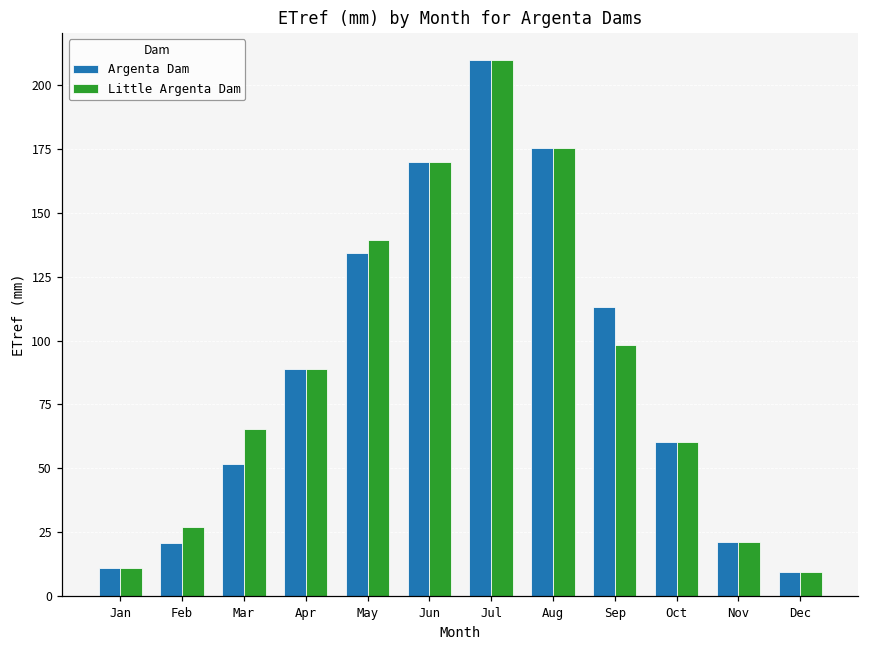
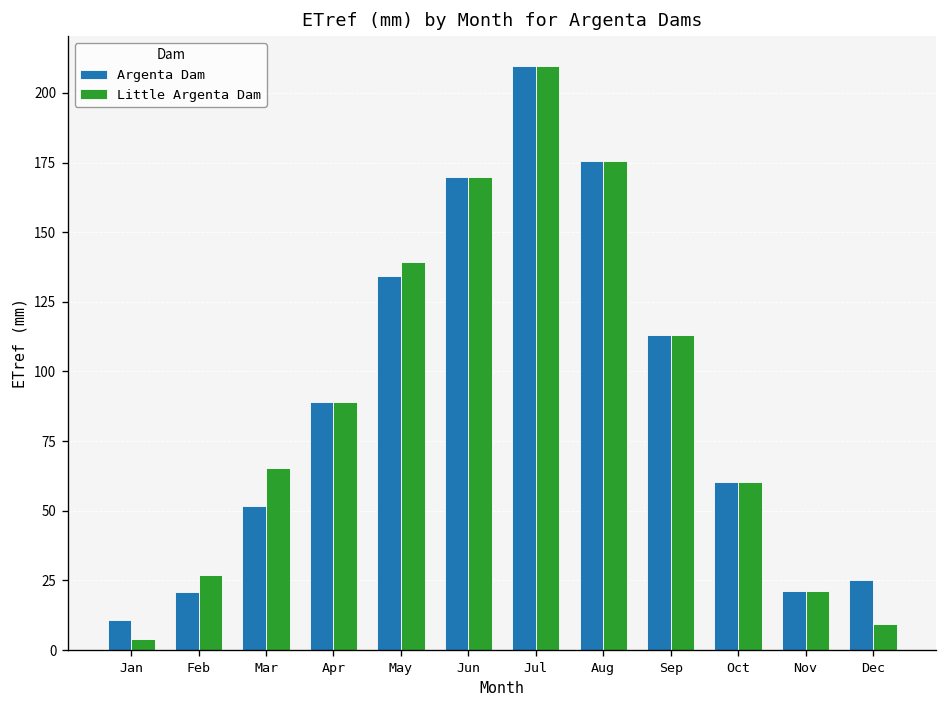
  {
    "Argenta Dam": {
      "Jan": 11,
      "Feb": 21,
      "Mar": 52,
      "Apr": 89,
      "May": 134,
      "Jun": 170,
      "Jul": 210,
      "Aug": 176,
      "Sep": 113,
      "Oct": 60,
      "Nov": 21,
-     "Dec": 9
+     "Dec": 25
    },
    "Little Argenta Dam": {
-     "Jan": 11,
+     "Jan": 4,
      "Feb": 27,
      "Mar": 65,
      "Apr": 89,
      "May": 139,
      "Jun": 170,
      "Jul": 210,
      "Aug": 176,
-     "Sep": 98,
+     "Sep": 113,
      "Oct": 60,
      "Nov": 21,
      "Dec": 9
    }
  }
